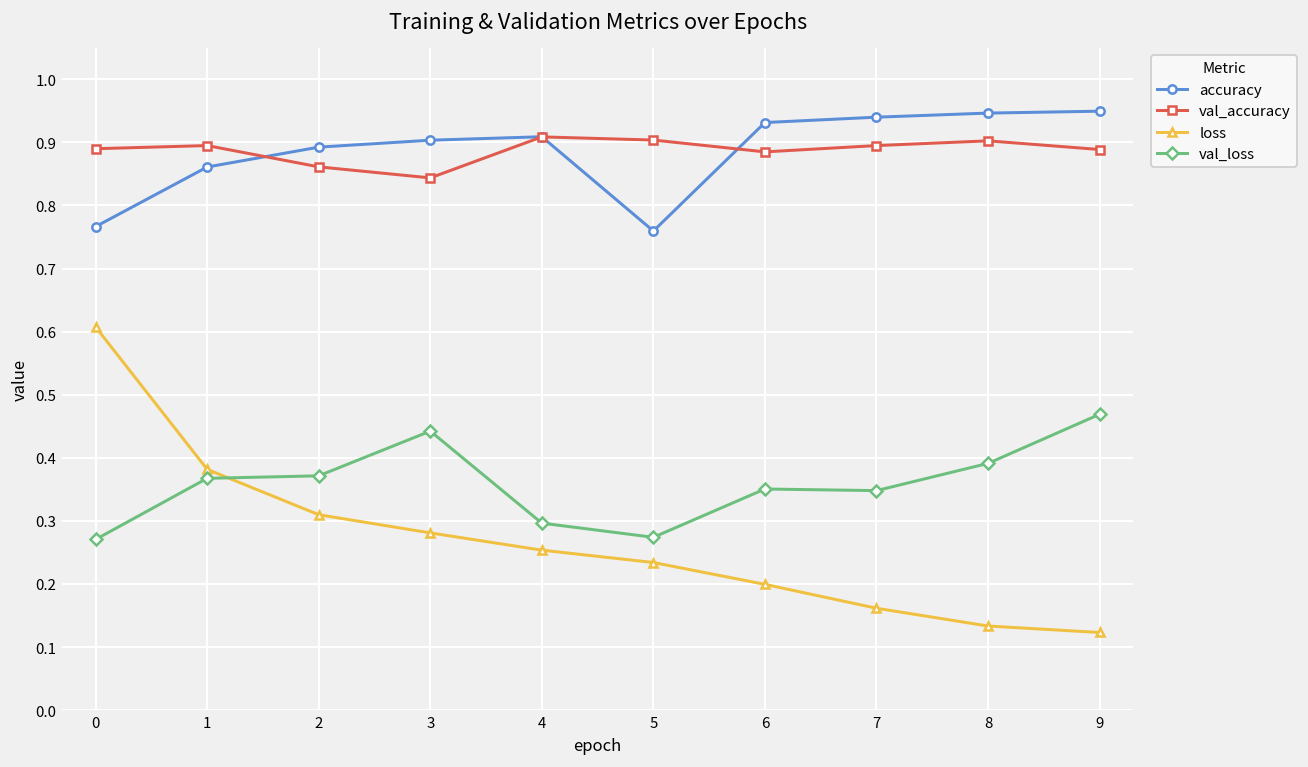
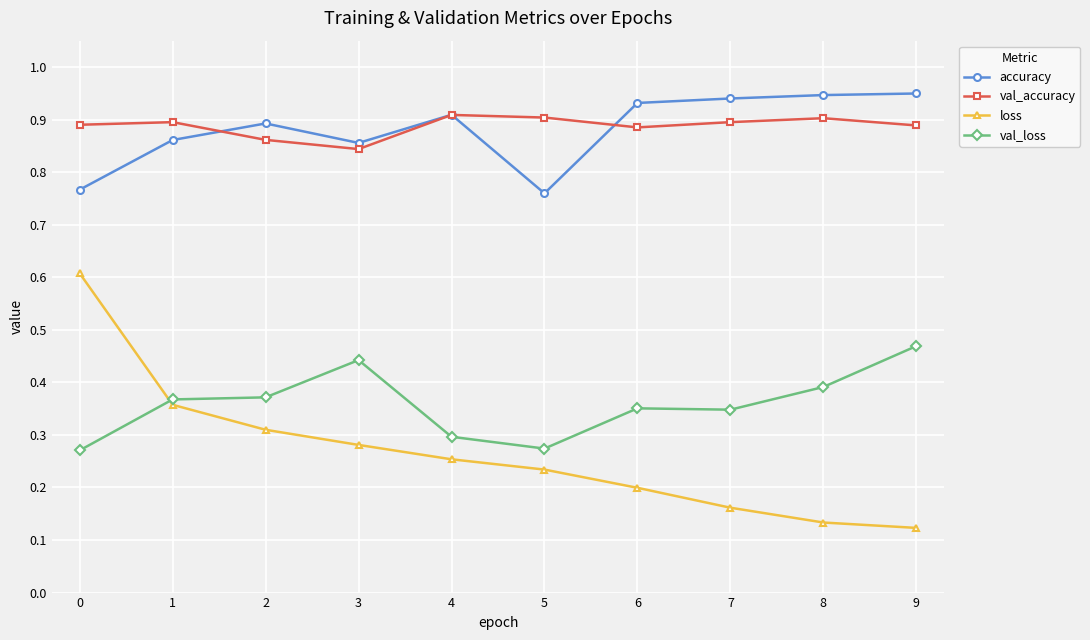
  {
    "accuracy": {
      "0": 0.77,
      "1": 0.86,
      "2": 0.89,
-     "3": 0.90,
+     "3": 0.86,
      "5": 0.76,
      "6": 0.93,
      "7": 0.94,
      "8": 0.95,
      "9": 0.95
    },
    "val_accuracy": {
      "0": 0.89,
      "1": 0.89,
      "2": 0.86,
      "3": 0.84,
      "5": 0.90,
      "6": 0.88,
      "7": 0.89,
      "8": 0.90,
      "9": 0.89
    },
    "loss": {
      "0": 0.61,
-     "1": 0.38,
+     "1": 0.36,
      "2": 0.31,
      "3": 0.28,
      "4": 0.25,
      "5": 0.23,
      "6": 0.20,
      "7": 0.16,
      "8": 0.13,
      "9": 0.12
    },
    "val_loss": {
      "0": 0.27,
      "1": 0.37,
      "2": 0.37,
      "3": 0.44,
      "4": 0.30,
      "5": 0.27,
      "6": 0.35,
      "7": 0.35,
      "8": 0.39,
      "9": 0.47
    }
  }
